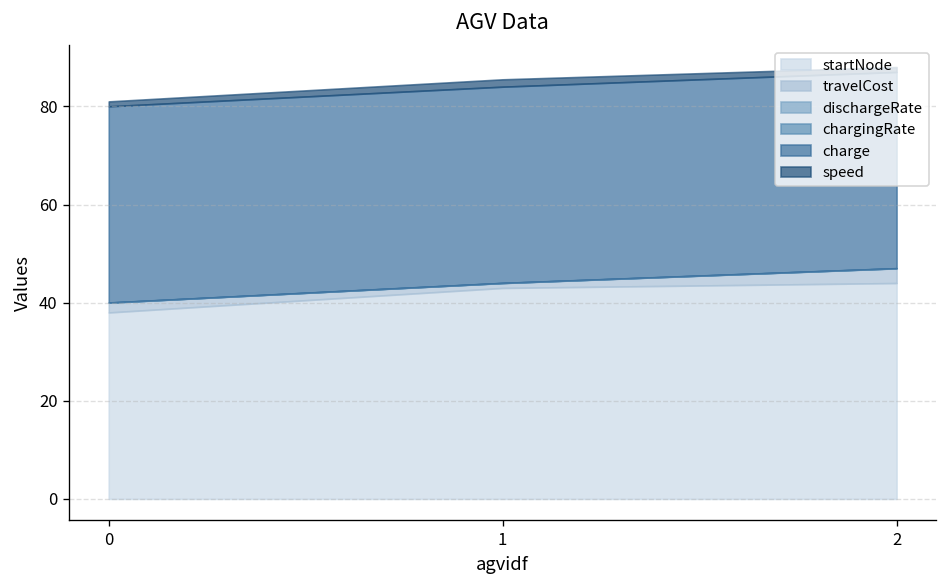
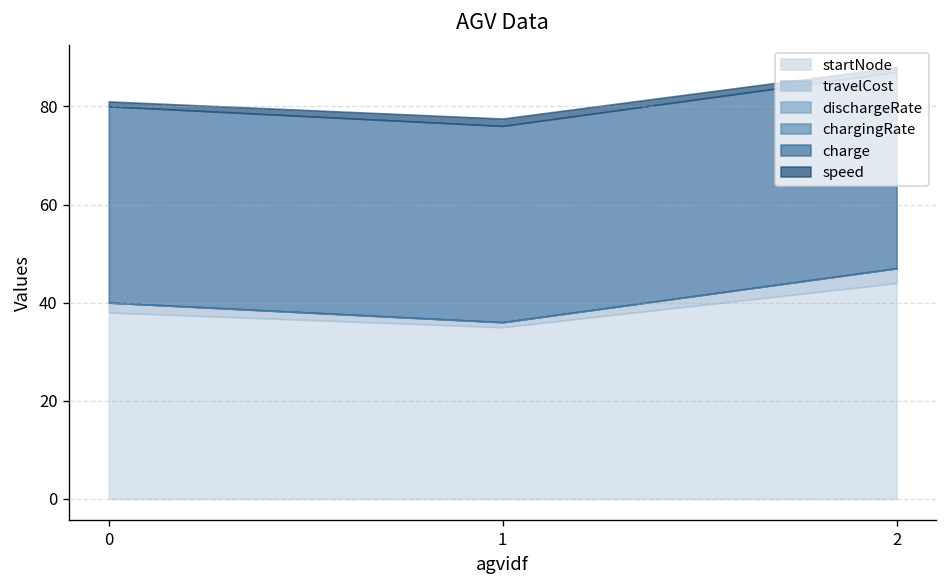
  {
    "startNode": {
      "0": 38,
-     "1": 43,
+     "1": 35,
      "2": 44
    }
  }
